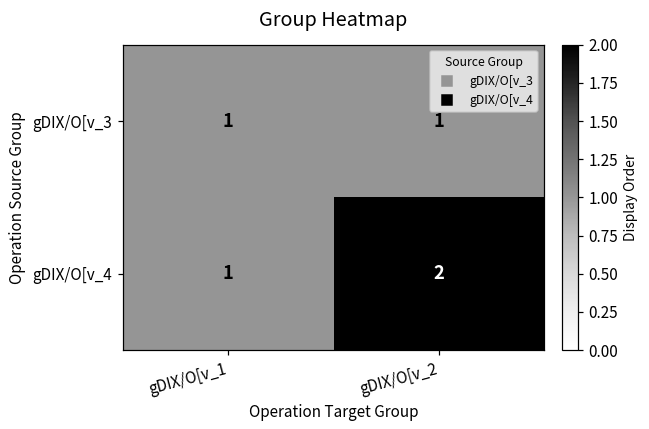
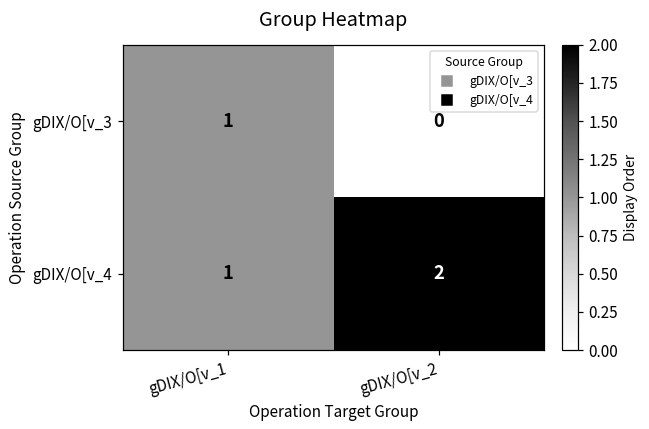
  {
    "gDIX/O[v_3": {
      "gDIX/O[v_1": 1,
-     "gDIX/O[v_2": 1
+     "gDIX/O[v_2": 0
    },
    "gDIX/O[v_4": {
      "gDIX/O[v_1": 1,
      "gDIX/O[v_2": 2
    }
  }
